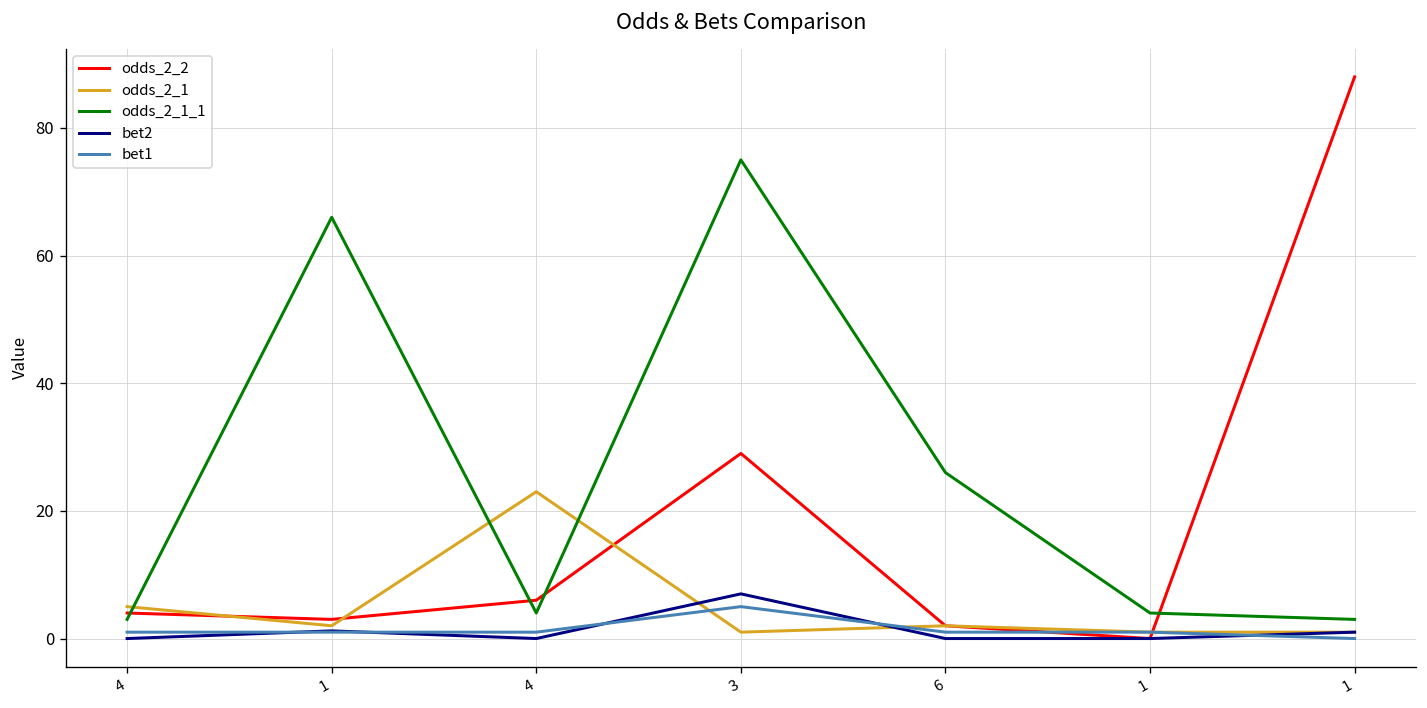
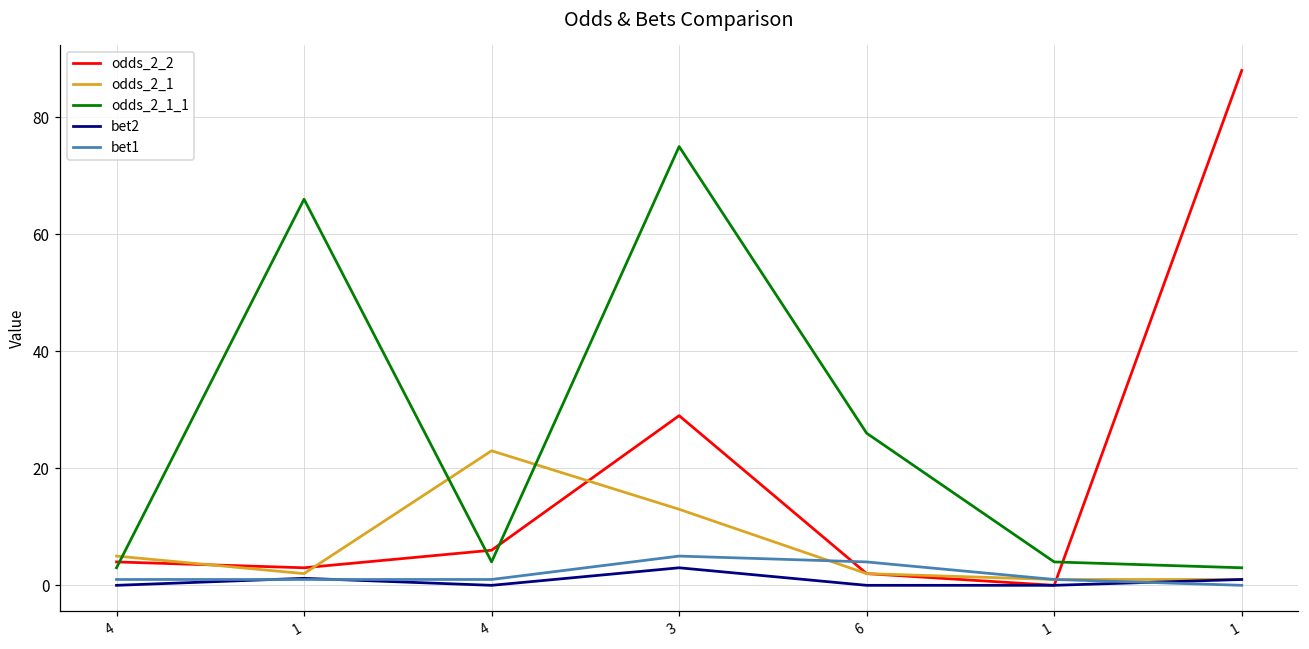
  {
    "odds_2_2": {
      "3": 29
    },
    "odds_2_1": {
-     "3": 1
+     "3": 13
    },
    "odds_2_1_1": {
      "3": 75,
      "6": 26
    },
    "bet2": {
-     "3": 7,
+     "3": 3,
      "6": 0
    },
    "bet1": {
      "3": 5,
-     "6": 1
+     "6": 4
    }
  }
